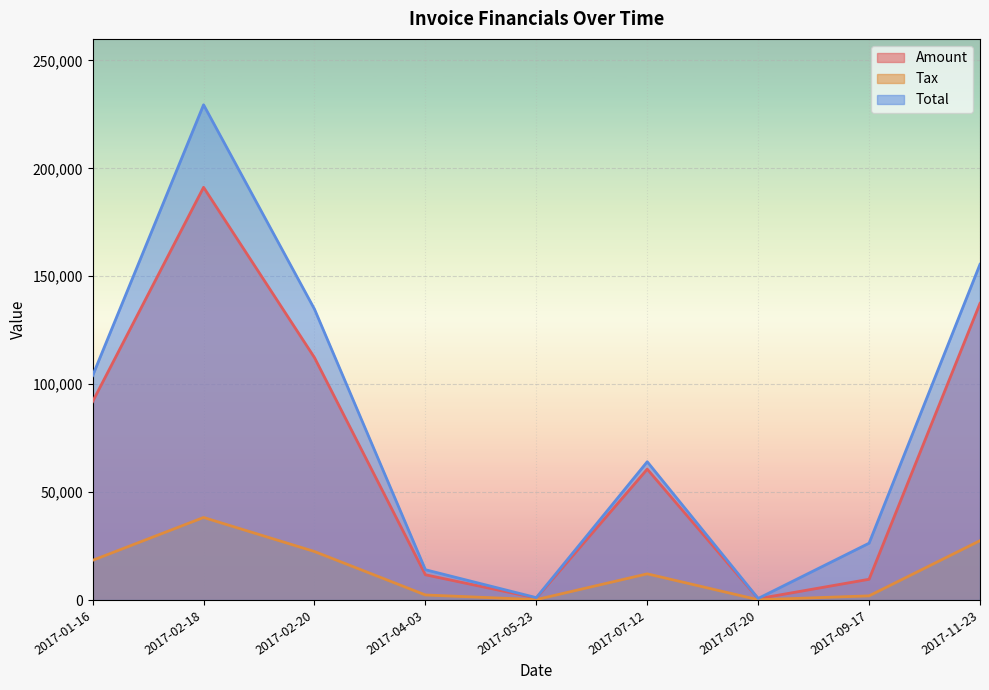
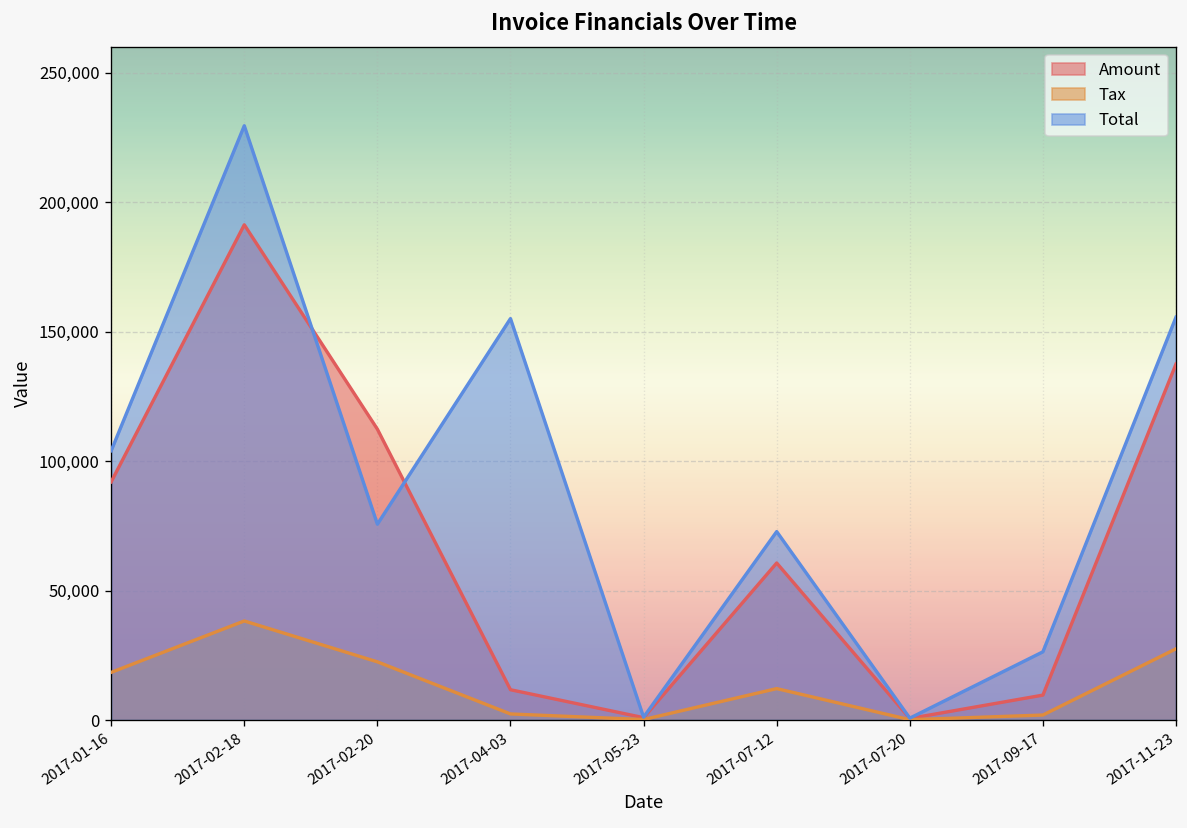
  {
    "Total": {
      "2017-01-16": "104,000",
      "2017-02-18": "229,000",
-     "2017-02-20": "135,000",
-     "2017-04-03": "14,000",
-     "2017-07-12": "64,000",
+     "2017-02-20": "76,000",
+     "2017-04-03": "155,000",
+     "2017-07-12": "73,000",
      "2017-09-17": "26,000",
      "2017-11-23": "156,000"
    }
  }
